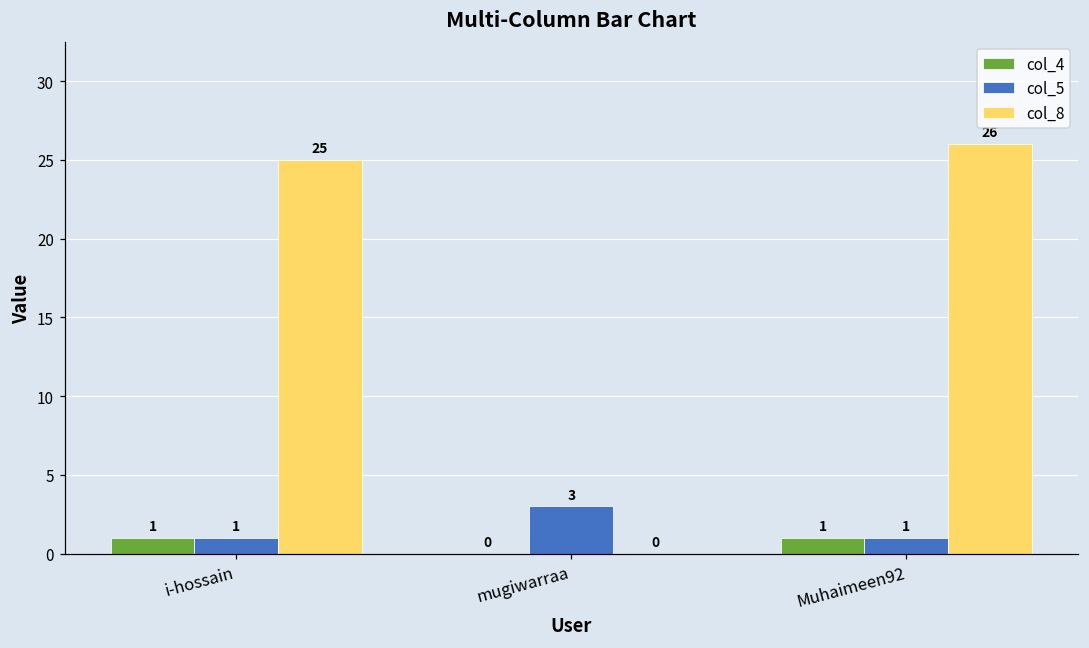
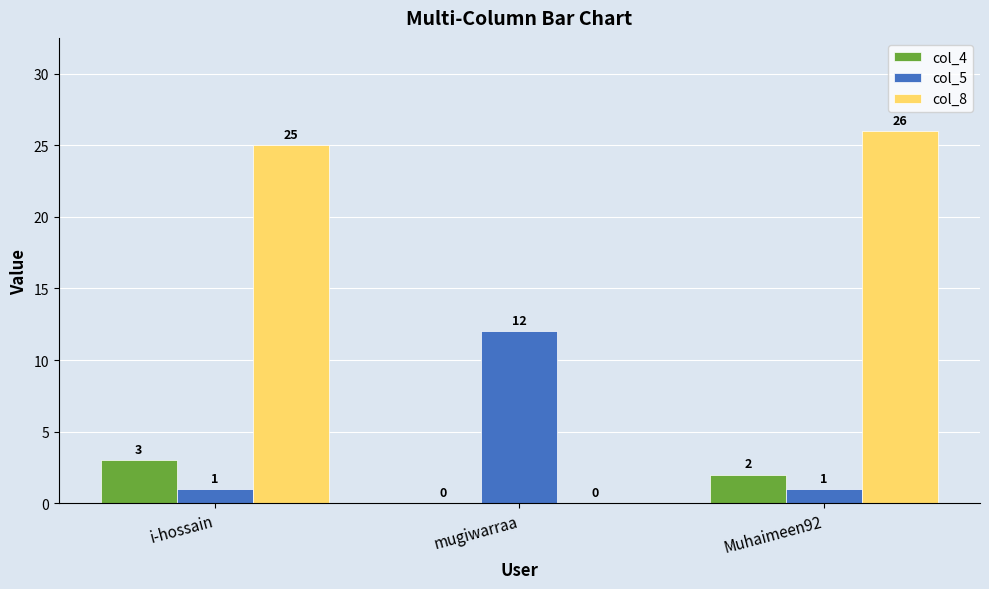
  {
    "col_4": {
-     "i-hossain": 1,
+     "i-hossain": 3,
      "mugiwarraa": 0,
-     "Muhaimeen92": 1
+     "Muhaimeen92": 2
    },
    "col_5": {
      "i-hossain": 1,
-     "mugiwarraa": 3,
+     "mugiwarraa": 12,
      "Muhaimeen92": 1
    },
    "col_8": {
      "i-hossain": 25,
      "mugiwarraa": 0,
      "Muhaimeen92": 26
    }
  }
